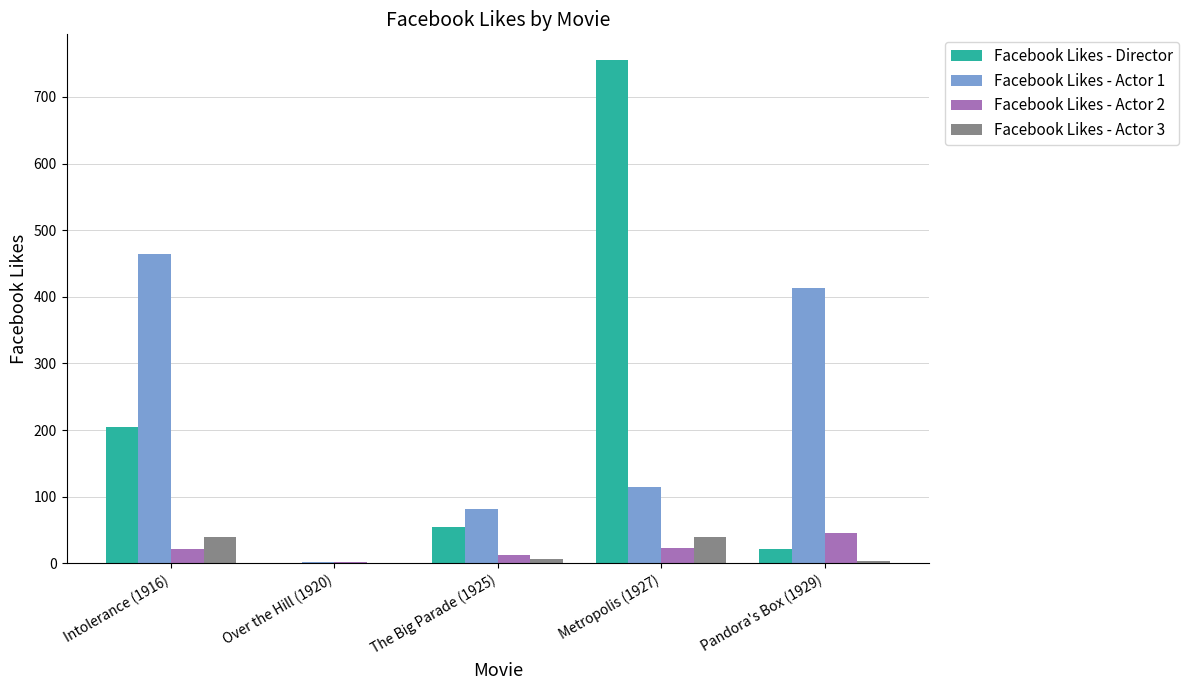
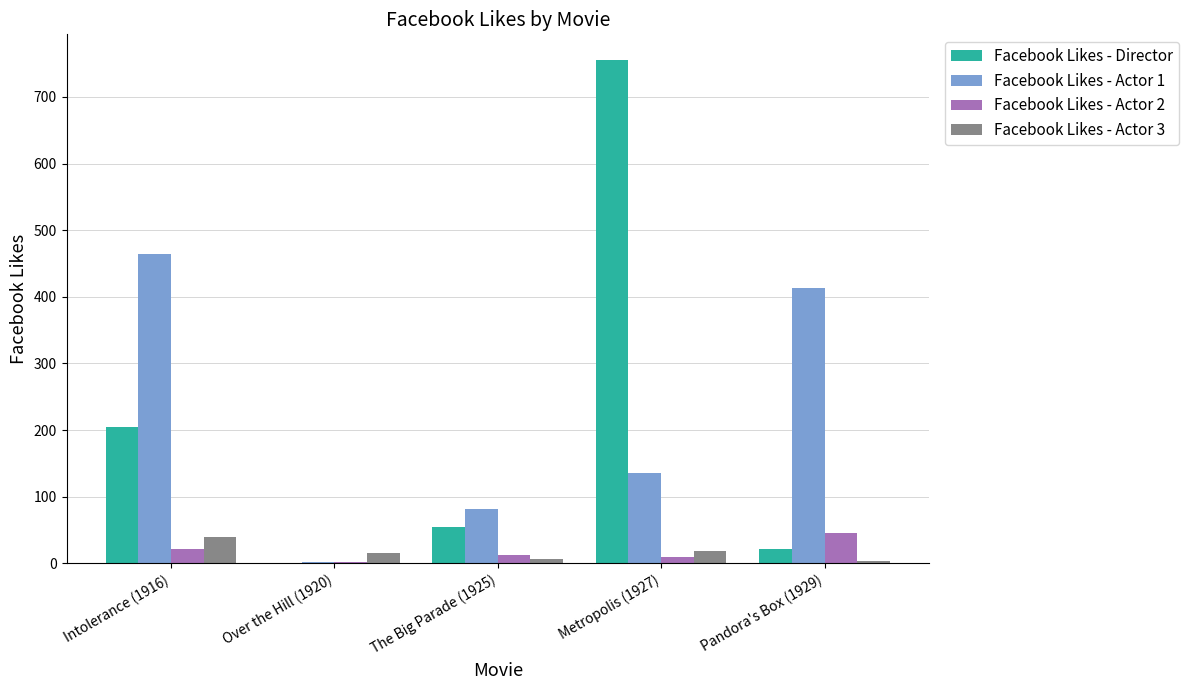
  {
    "Facebook Likes - Director": {
      "Intolerance (1916)": 200,
      "Over the Hill (1920)": 0,
      "The Big Parade (1925)": 50,
      "Metropolis (1927)": 760,
      "Pandora's Box (1929)": 20
    },
    "Facebook Likes - Actor 1": {
      "Intolerance (1916)": 460,
      "The Big Parade (1925)": 80,
-     "Metropolis (1927)": 120,
+     "Metropolis (1927)": 140,
      "Pandora's Box (1929)": 410
    },
    "Facebook Likes - Actor 2": {
      "Intolerance (1916)": 20,
      "The Big Parade (1925)": 10,
-     "Metropolis (1927)": 20,
+     "Metropolis (1927)": 10,
      "Pandora's Box (1929)": 50
    },
    "Facebook Likes - Actor 3": {
      "Intolerance (1916)": 40,
-     "Over the Hill (1920)": 0,
+     "Over the Hill (1920)": 20,
      "The Big Parade (1925)": 10,
-     "Metropolis (1927)": 40
+     "Metropolis (1927)": 20
    }
  }
